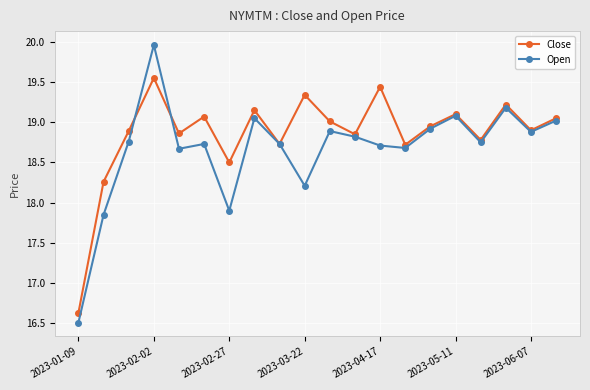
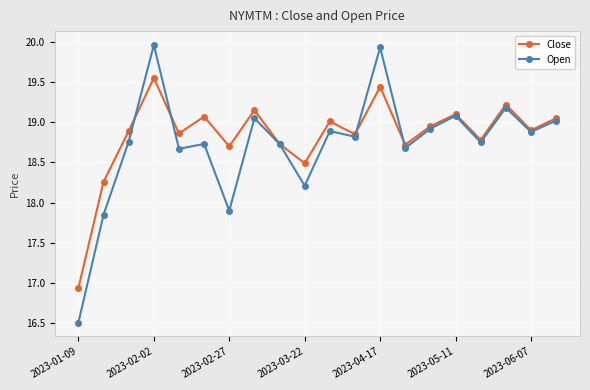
  {
    "Close": {
-     "2023-01-09": 16.6,
+     "2023-01-09": 16.9,
      "2023-02-02": 19.6,
-     "2023-02-27": 18.5,
-     "2023-03-22": 19.3,
+     "2023-02-27": 18.7,
+     "2023-03-22": 18.5,
      "2023-04-17": 19.4
    },
    "Open": {
      "2023-01-09": 16.5,
      "2023-02-02": 20.0,
      "2023-02-27": 17.9,
      "2023-03-22": 18.2,
-     "2023-04-17": 18.7
+     "2023-04-17": 19.9
    }
  }
